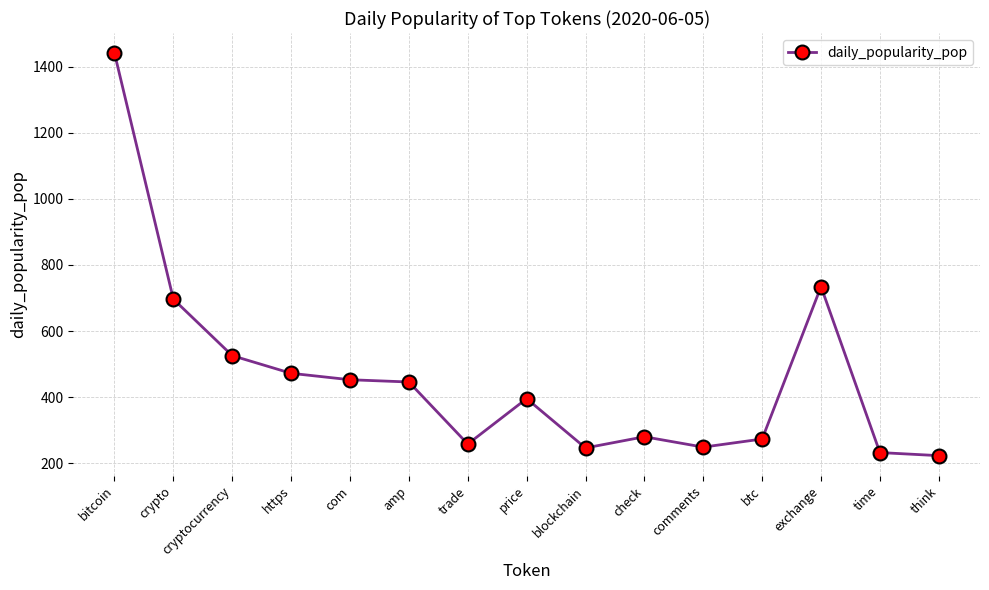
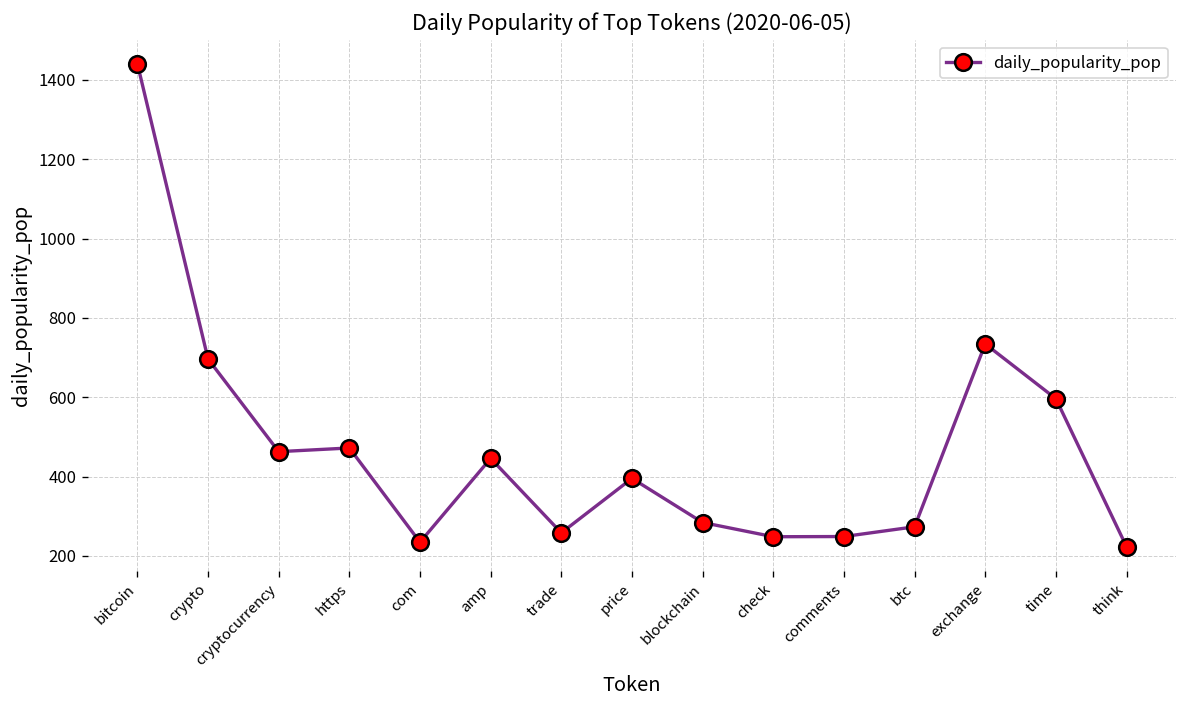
  {
    "bitcoin": 1440,
    "crypto": 700,
-   "cryptocurrency": 530,
+   "cryptocurrency": 460,
    "https": 470,
-   "com": 450,
+   "com": 230,
    "amp": 450,
    "trade": 260,
    "price": 400,
-   "blockchain": 250,
-   "check": 280,
+   "blockchain": 280,
+   "check": 250,
    "comments": 250,
    "btc": 270,
    "exchange": 730,
-   "time": 230,
+   "time": 600,
    "think": 220
  }
